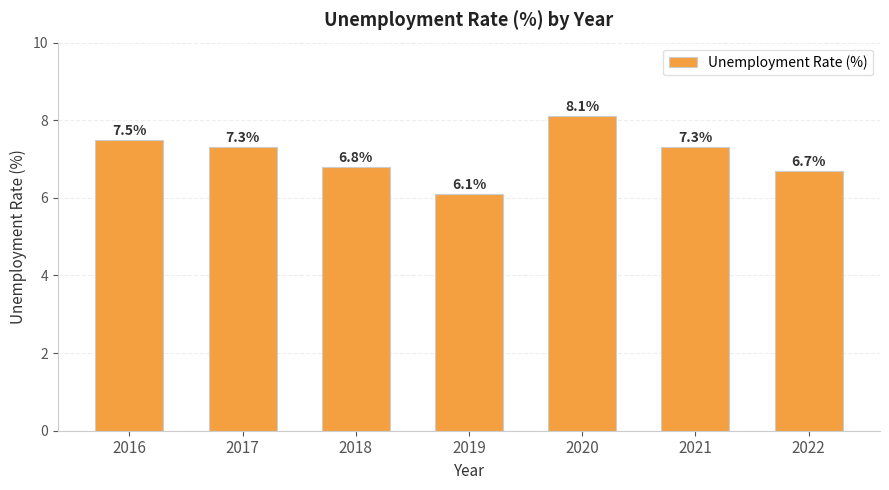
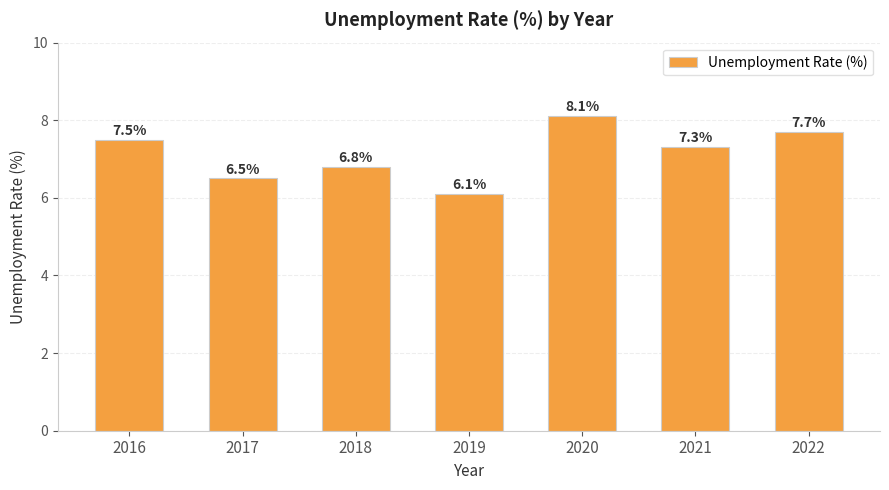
  {
    "2016": "7.5%",
-   "2017": "7.3%",
+   "2017": "6.5%",
    "2018": "6.8%",
    "2019": "6.1%",
    "2020": "8.1%",
    "2021": "7.3%",
-   "2022": "6.7%"
+   "2022": "7.7%"
  }
